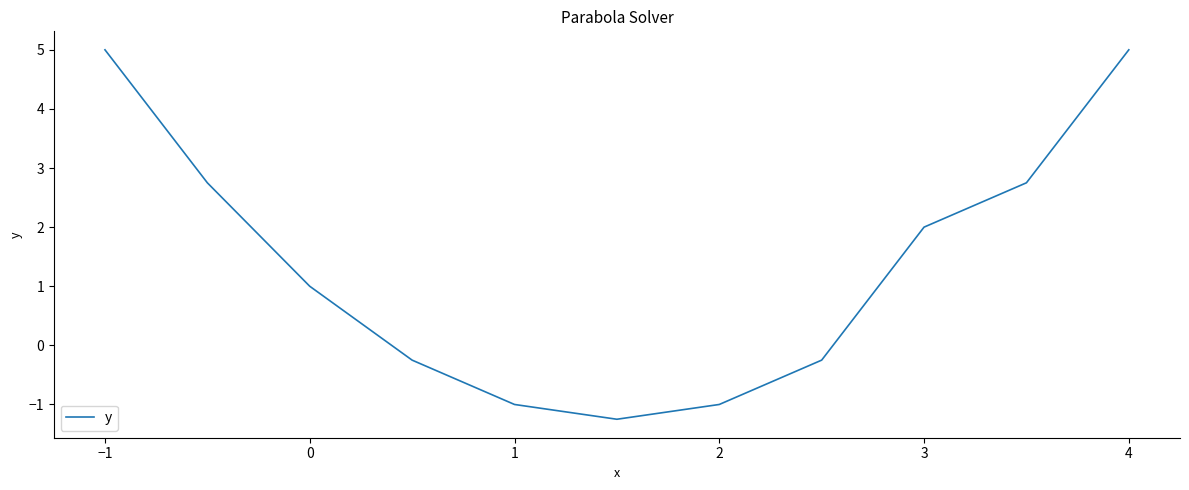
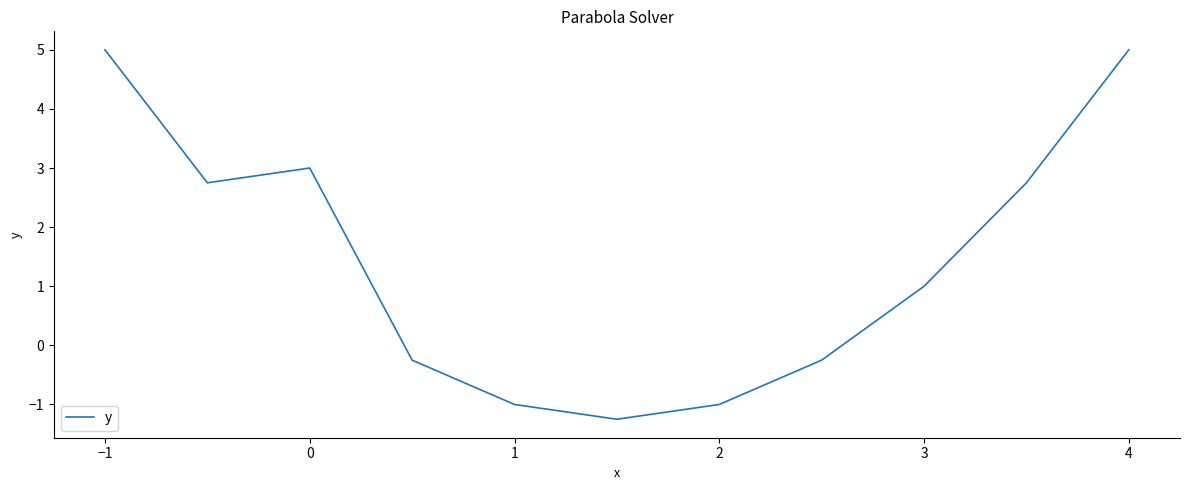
  {
    "−1": 5,
-   "0": 1,
+   "0": 3,
    "1": -1,
    "2": -1,
-   "3": 2,
+   "3": 1,
    "4": 5
  }
